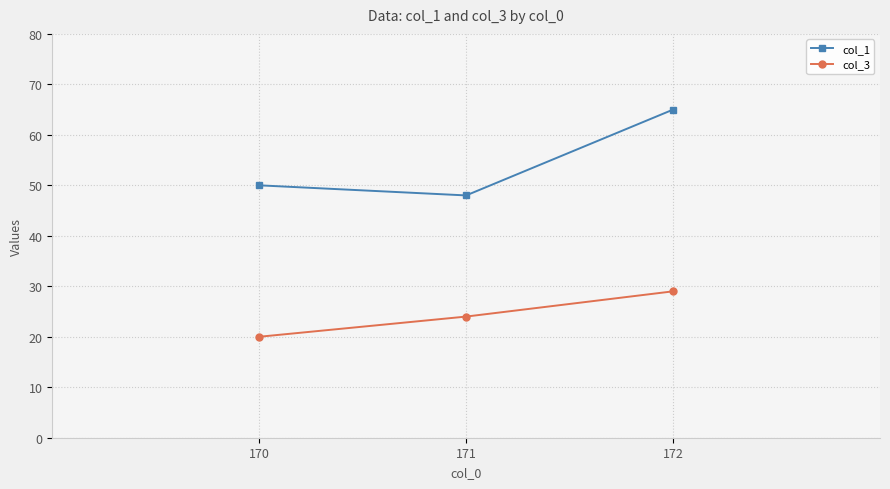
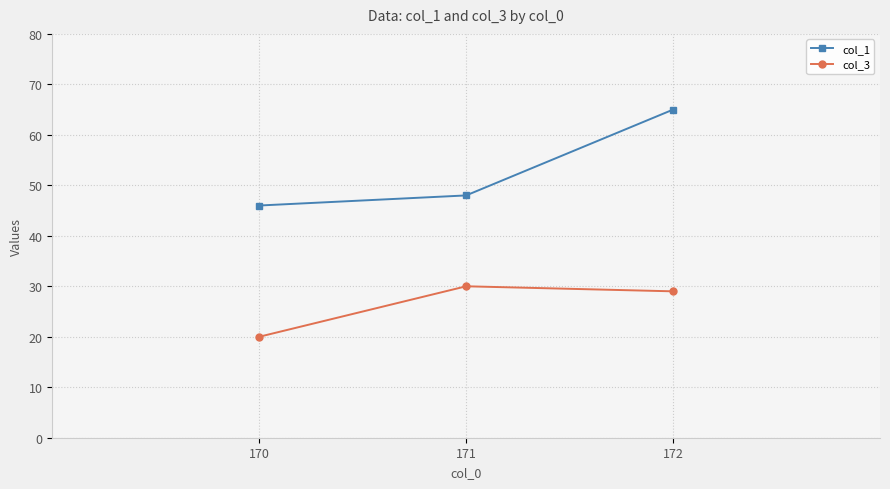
  {
    "col_1": {
-     "170": 50,
+     "170": 46,
      "171": 48,
      "172": 65
    },
    "col_3": {
      "170": 20,
-     "171": 24,
+     "171": 30,
      "172": 29
    }
  }
